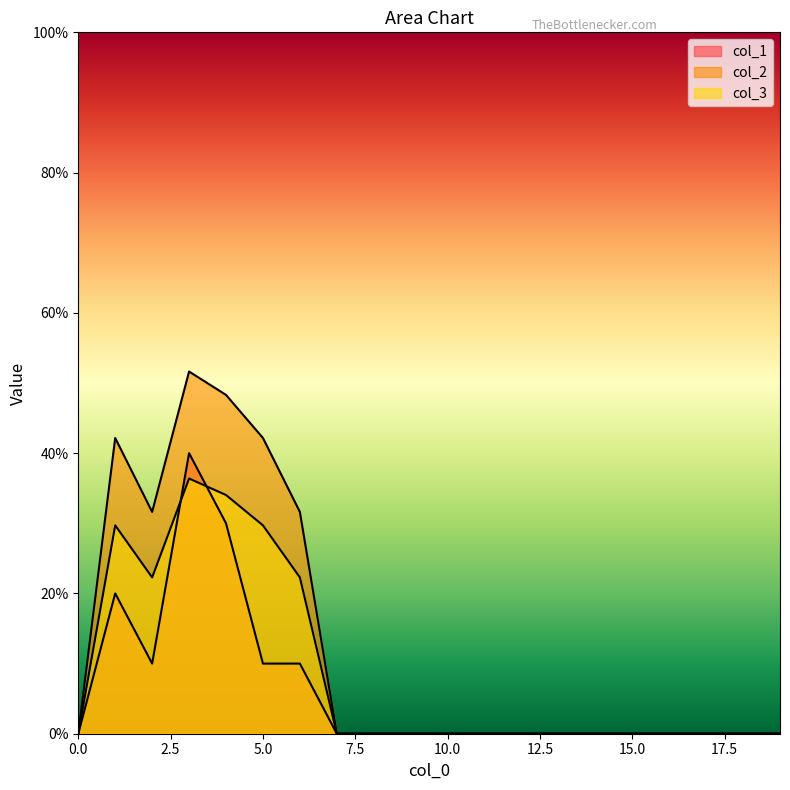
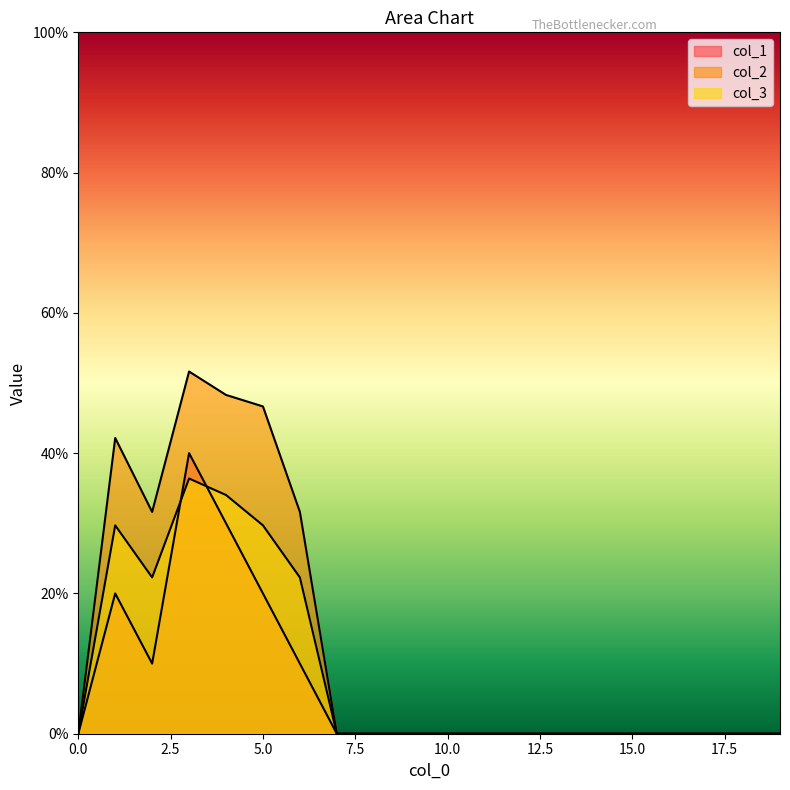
  {
    "col_1": {
-     "5.0": "10%"
+     "5.0": "20%"
    },
    "col_2": {
-     "5.0": "42%"
+     "5.0": "47%"
    },
    "col_3": {
      "5.0": "30%"
    }
  }
